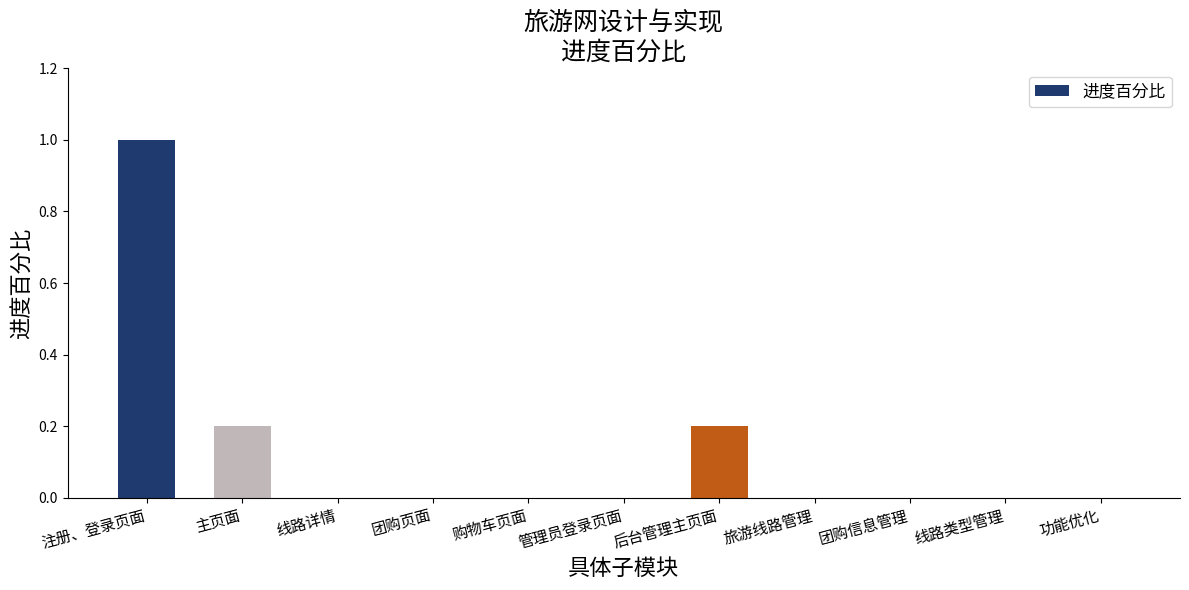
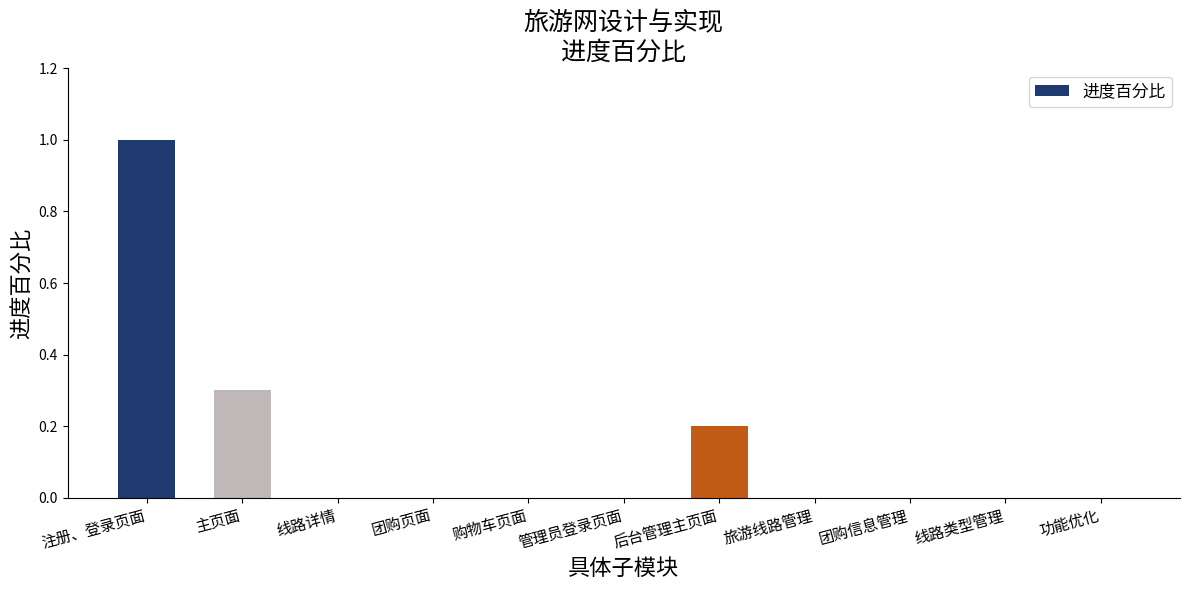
  {
    "注册、登录页面": 1.0,
-   "主页面": 0.2,
+   "主页面": 0.3,
    "线路详情": 0.0,
    "团购页面": 0.0,
    "购物车页面": 0.0,
    "管理员登录页面": 0.0,
    "后台管理主页面": 0.2,
    "旅游线路管理": 0.0,
    "团购信息管理": 0.0,
    "线路类型管理": 0.0,
    "功能优化": 0.0
  }
